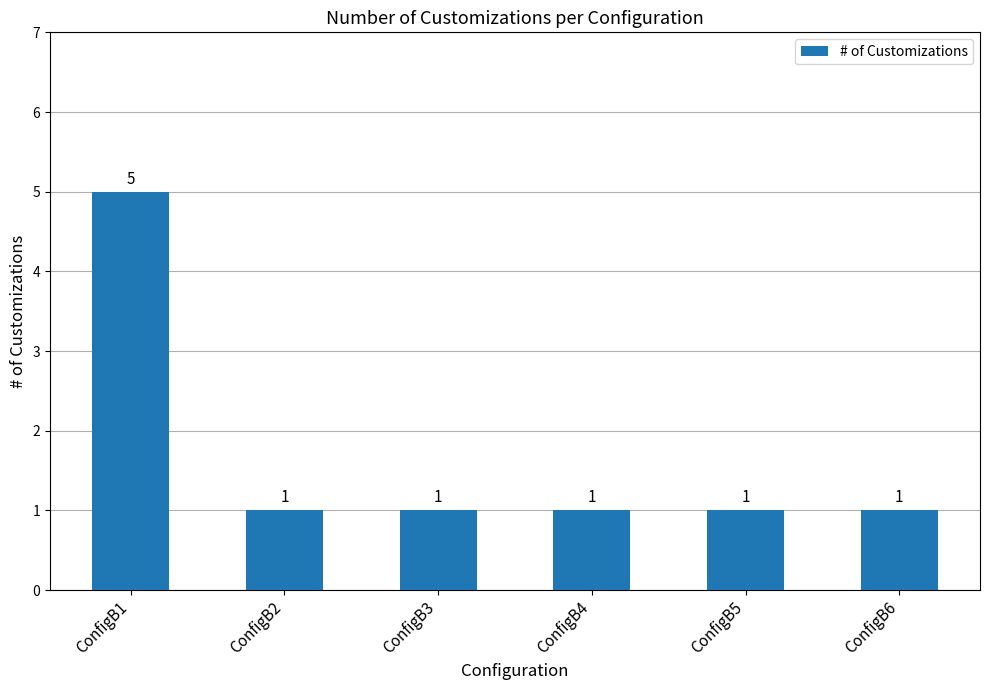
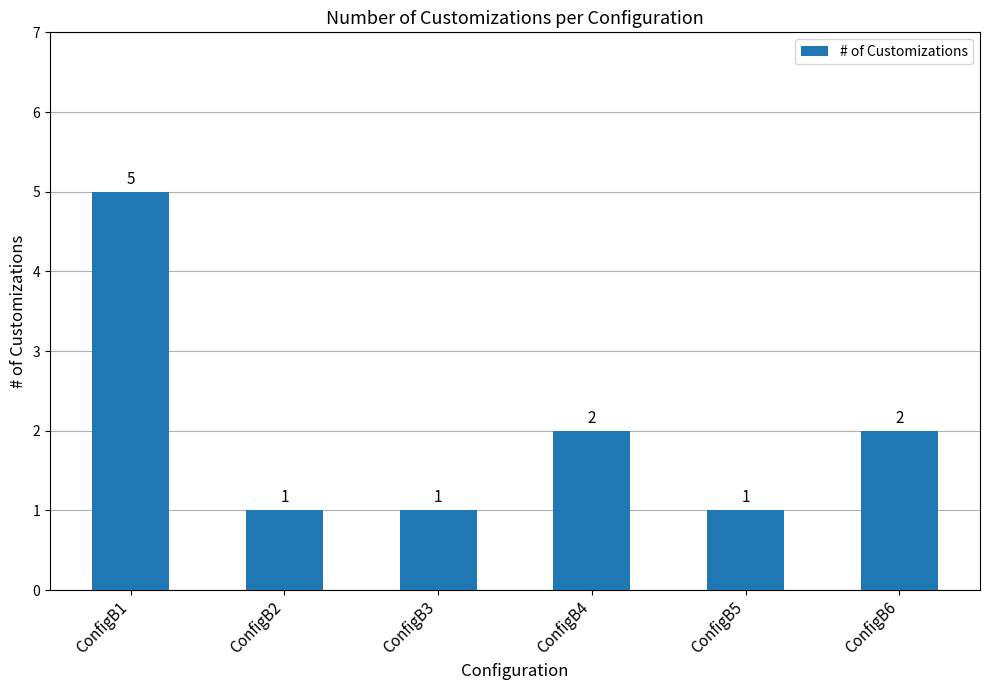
  {
    "ConfigB1": 5,
    "ConfigB2": 1,
    "ConfigB3": 1,
-   "ConfigB4": 1,
+   "ConfigB4": 2,
    "ConfigB5": 1,
-   "ConfigB6": 1
+   "ConfigB6": 2
  }
